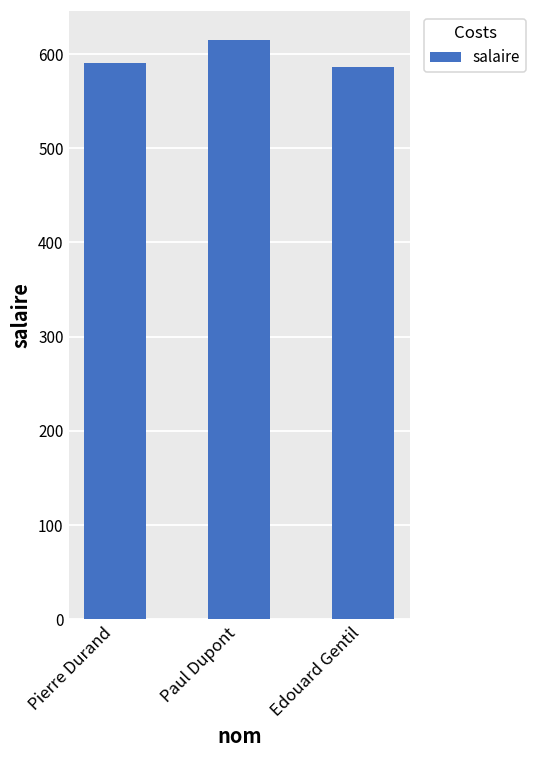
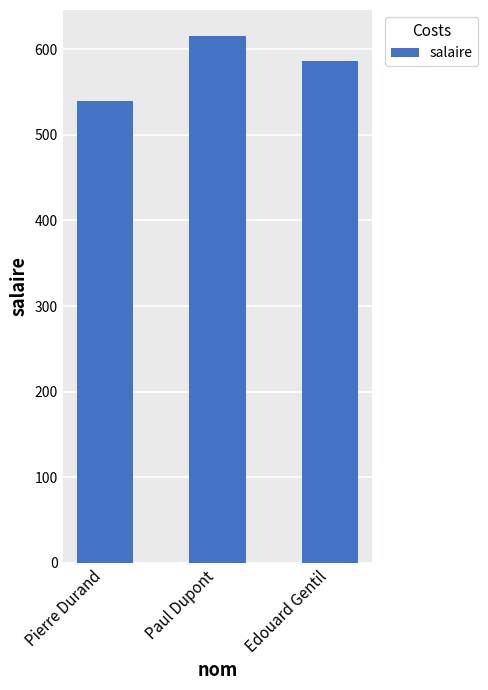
  {
-   "Pierre Durand": 590,
+   "Pierre Durand": 540,
    "Paul Dupont": 620,
    "Edouard Gentil": 590
  }
